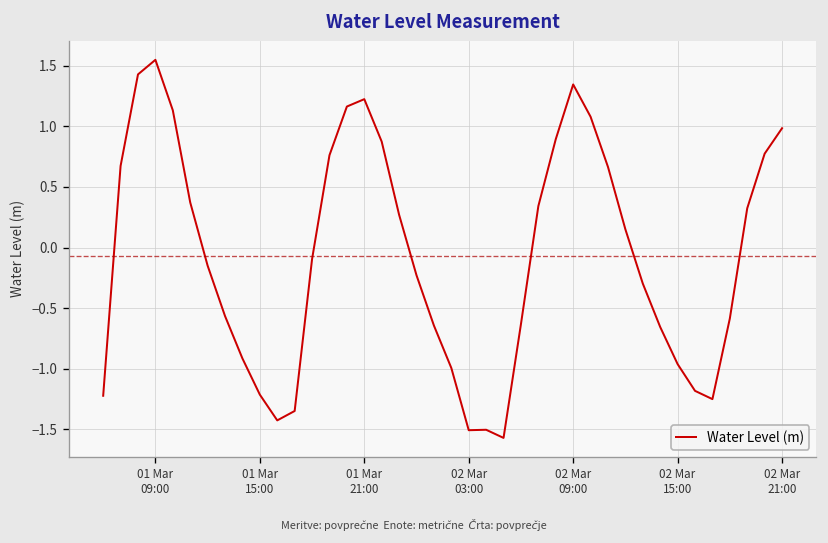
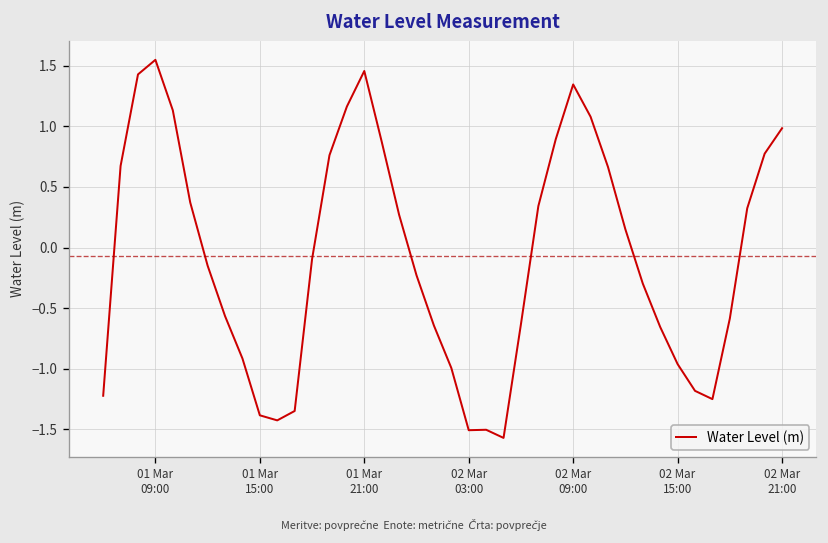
  {
    "01 Mar 09:00": 1.55,
-   "01 Mar 15:00": -1.21,
-   "01 Mar 21:00": 1.22,
+   "01 Mar 15:00": -1.39,
+   "01 Mar 21:00": 1.46,
    "02 Mar 03:00": -1.51,
    "02 Mar 09:00": 1.35,
    "02 Mar 15:00": -0.96,
    "02 Mar 21:00": 0.98
  }
